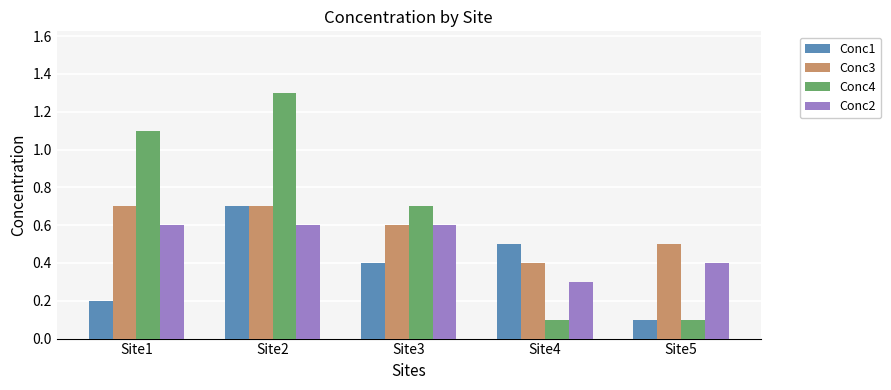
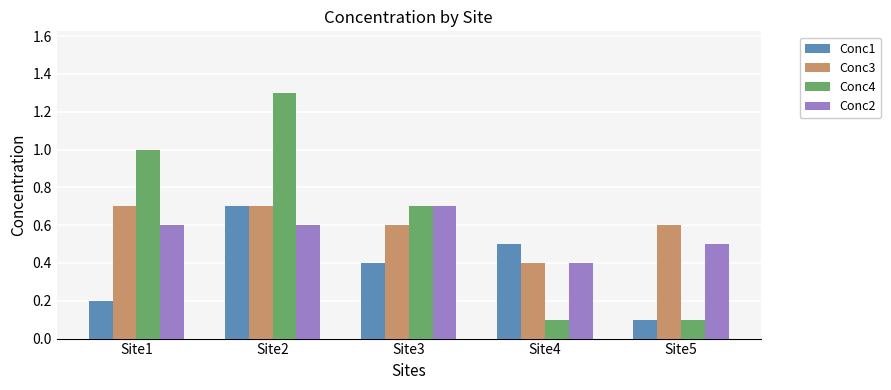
  {
    "Conc1": {
      "Site1": 0.2,
      "Site2": 0.7,
      "Site3": 0.4,
      "Site4": 0.5,
      "Site5": 0.1
    },
    "Conc3": {
      "Site1": 0.7,
      "Site2": 0.7,
      "Site3": 0.6,
      "Site4": 0.4,
-     "Site5": 0.5
+     "Site5": 0.6
    },
    "Conc4": {
-     "Site1": 1.1,
+     "Site1": 1.0,
      "Site2": 1.3,
      "Site3": 0.7,
      "Site4": 0.1,
      "Site5": 0.1
    },
    "Conc2": {
      "Site1": 0.6,
      "Site2": 0.6,
-     "Site3": 0.6,
-     "Site4": 0.3,
-     "Site5": 0.4
+     "Site3": 0.7,
+     "Site4": 0.4,
+     "Site5": 0.5
    }
  }
